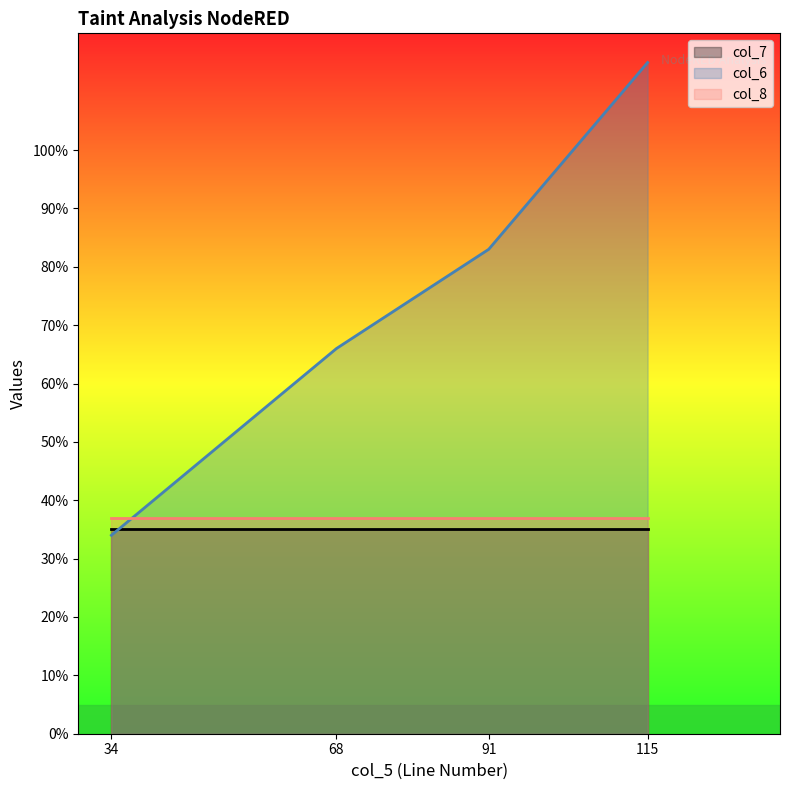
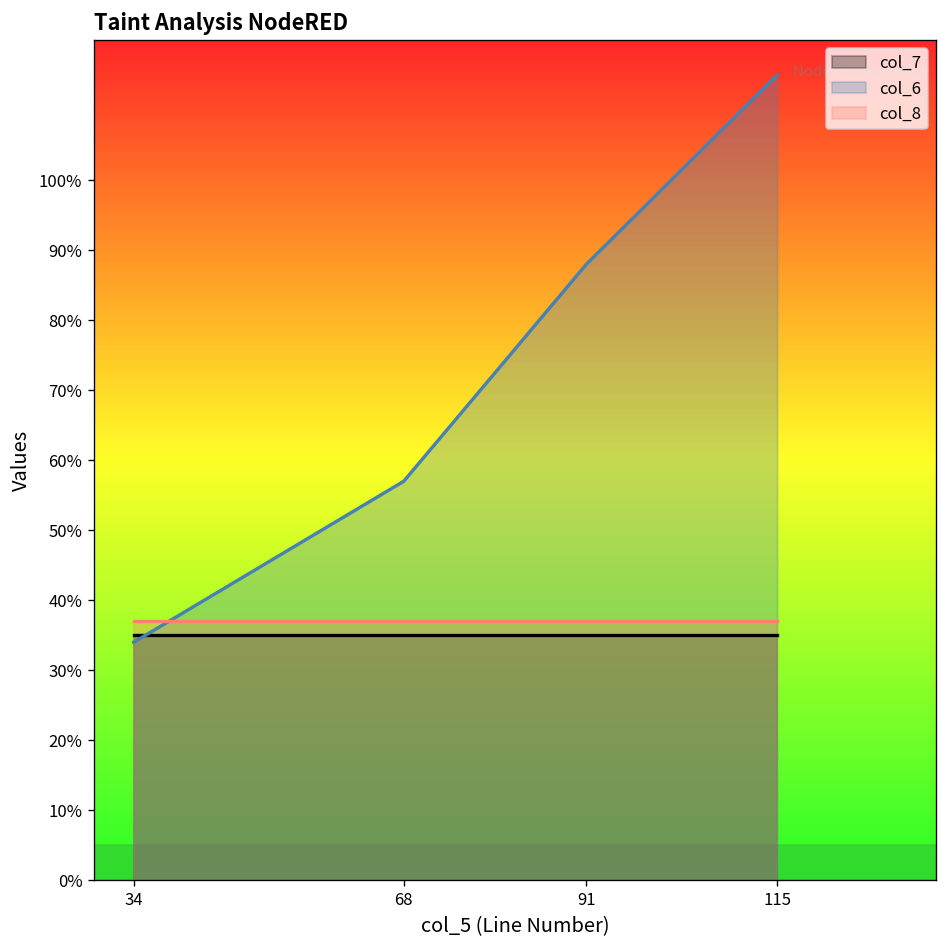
  {
    "col_7": {
      "34": "35%",
      "68": "35%",
      "91": "35%",
      "115": "35%"
    },
    "col_6": {
      "34": "34%",
-     "68": "66%",
-     "91": "83%",
+     "68": "57%",
+     "91": "88%",
      "115": "115%"
    },
    "col_8": {
      "34": "37%",
      "68": "37%",
      "91": "37%",
      "115": "37%"
    }
  }
